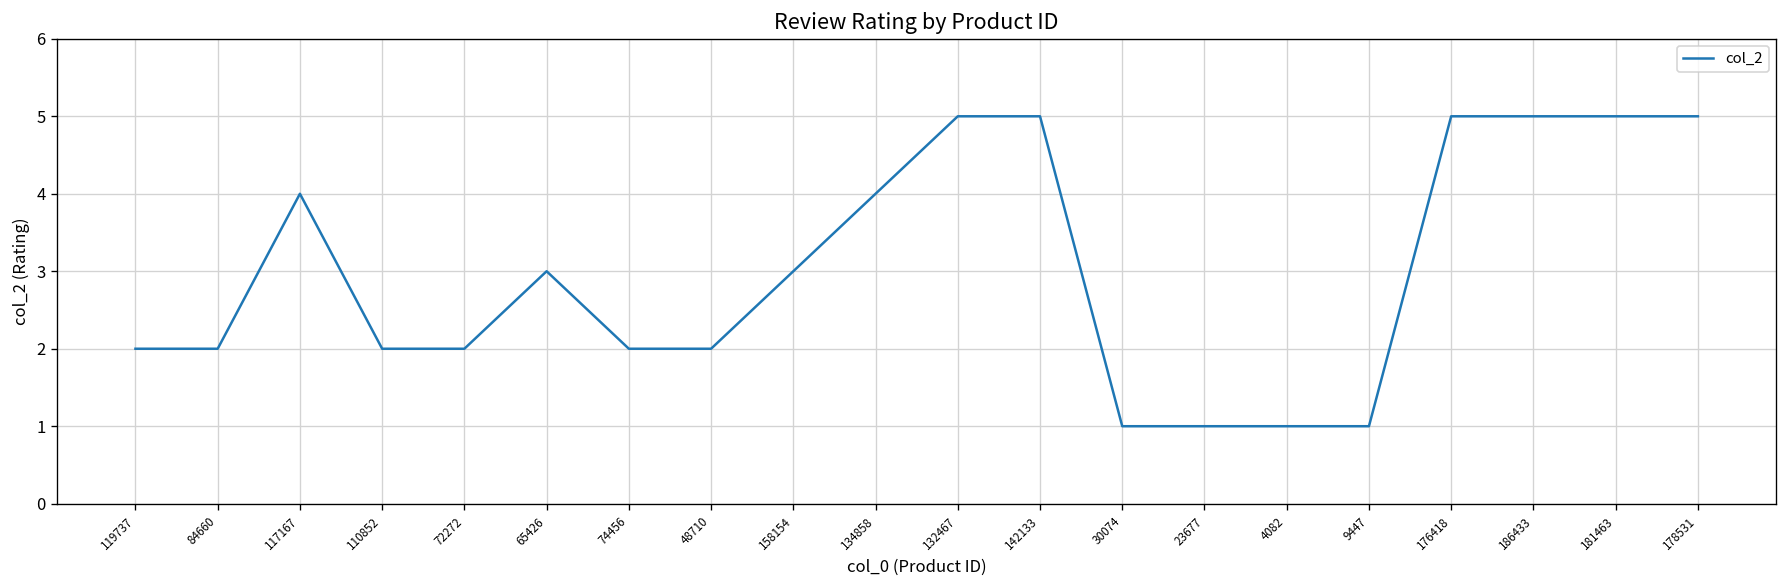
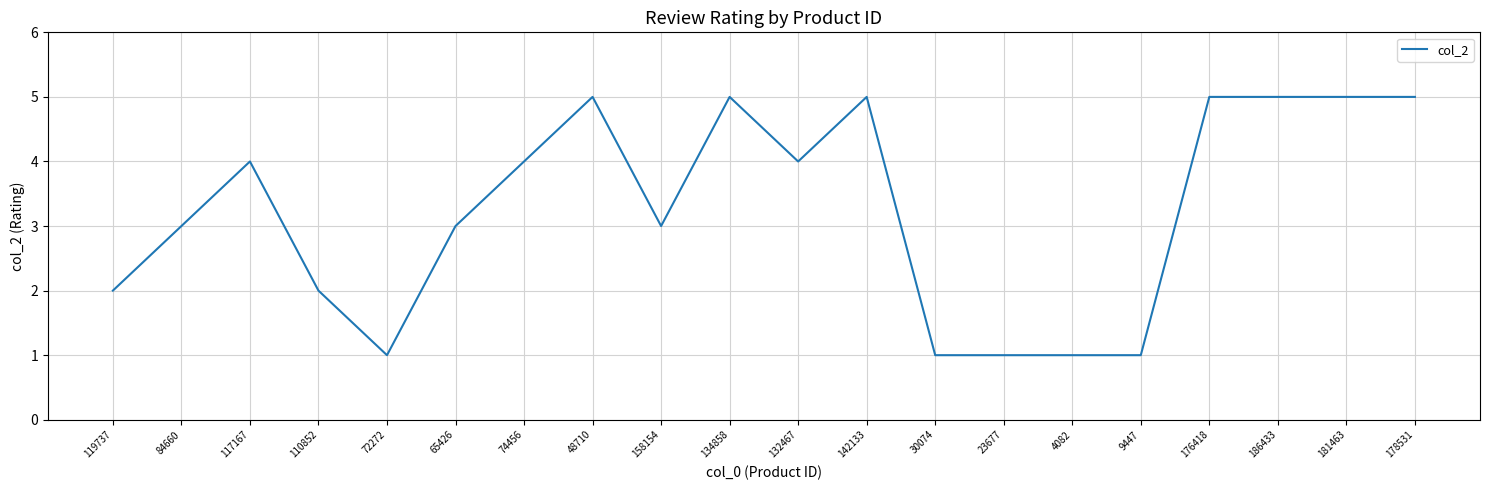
  {
    "119737": 2,
-   "84660": 2,
+   "84660": 3,
    "117167": 4,
    "110852": 2,
-   "72272": 2,
+   "72272": 1,
    "65426": 3,
-   "74456": 2,
-   "48710": 2,
+   "74456": 4,
+   "48710": 5,
    "158154": 3,
-   "134858": 4,
-   "132467": 5,
+   "134858": 5,
+   "132467": 4,
    "142133": 5,
    "30074": 1,
    "23677": 1,
    "4082": 1,
    "9447": 1,
    "176418": 5,
    "186433": 5,
    "181463": 5,
    "178531": 5
  }
